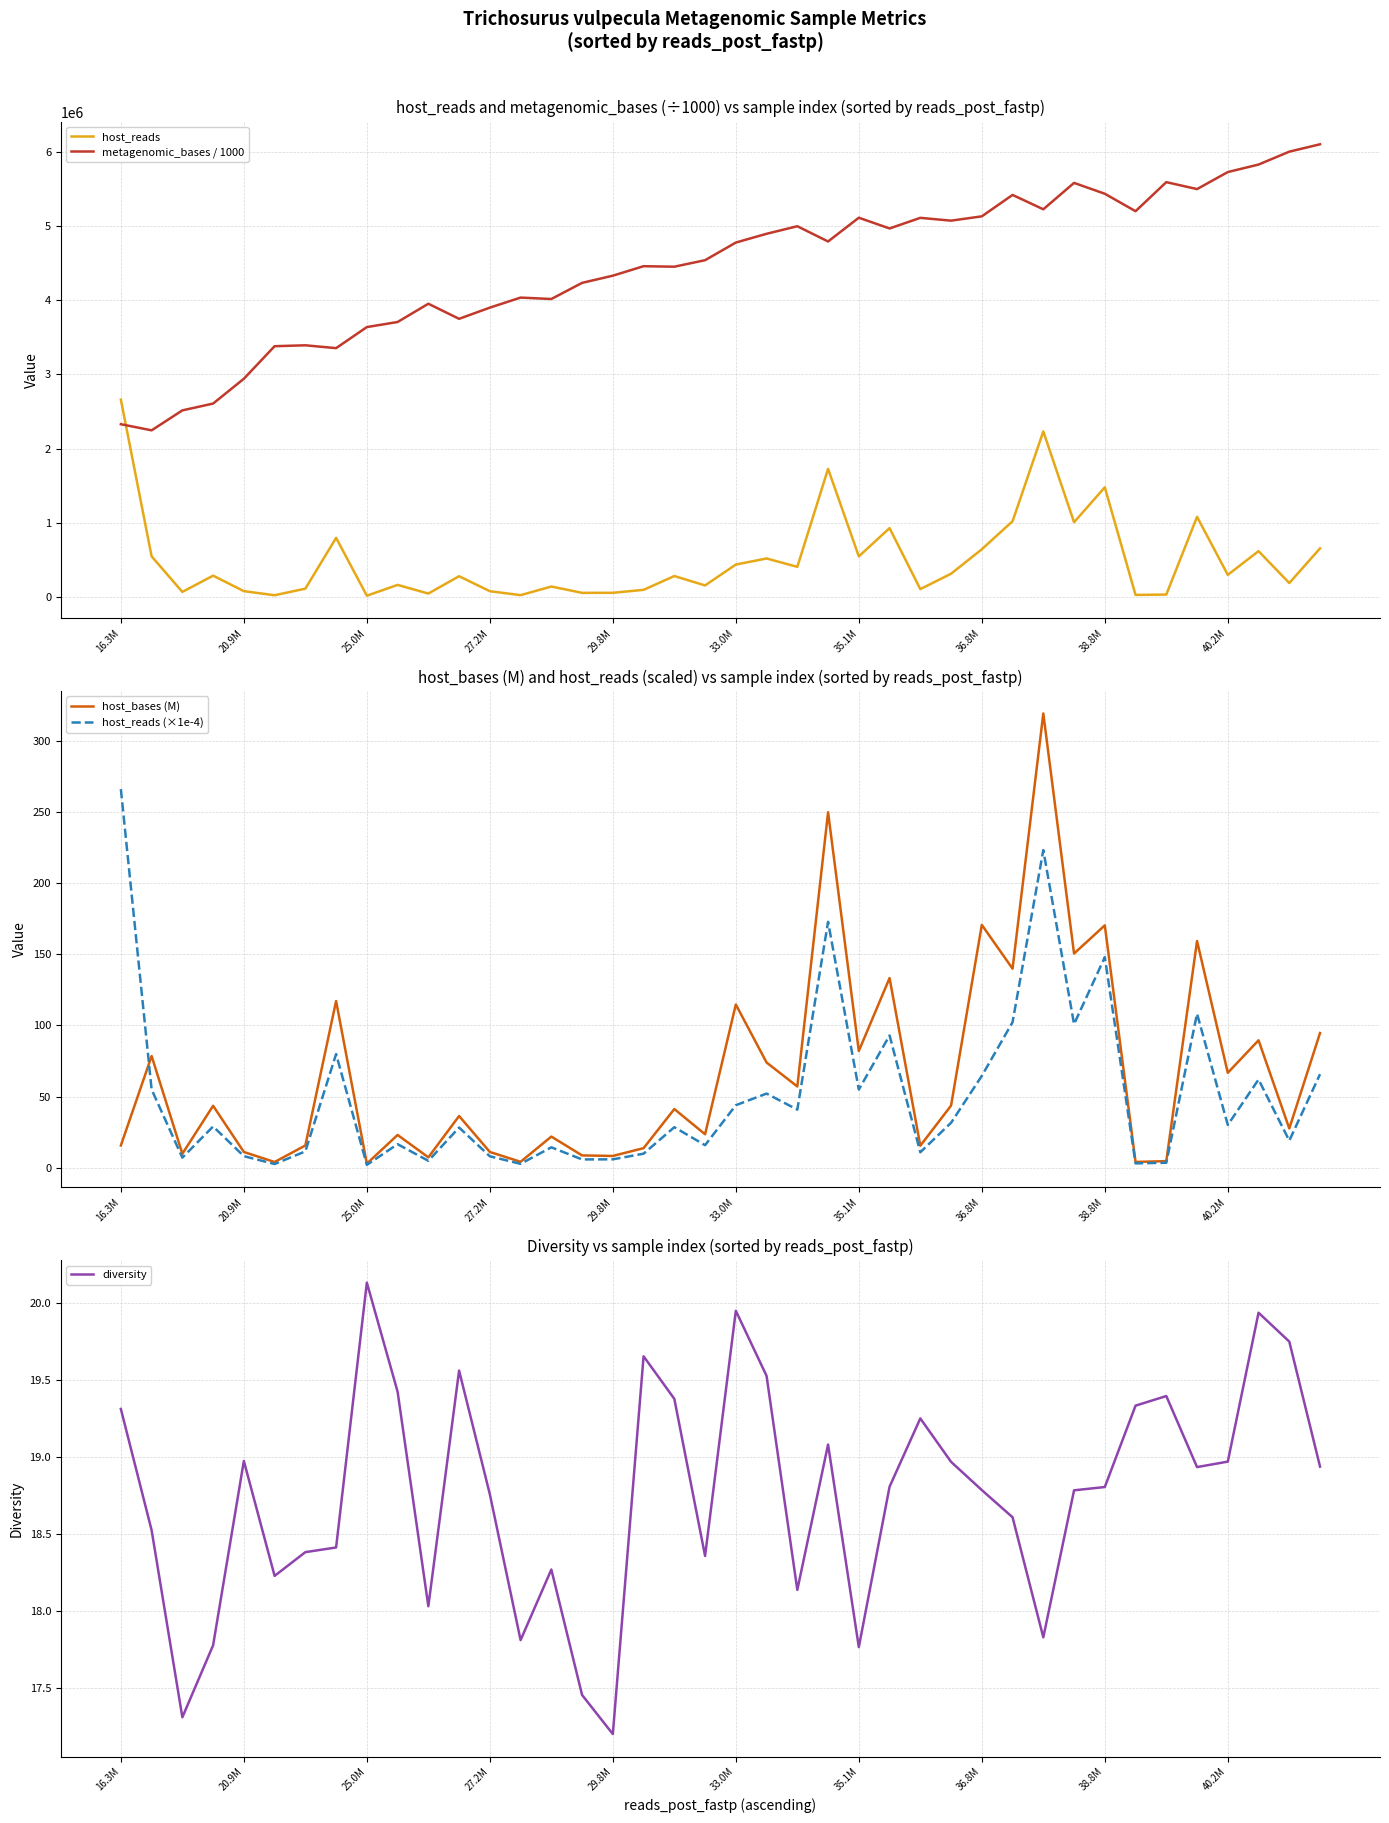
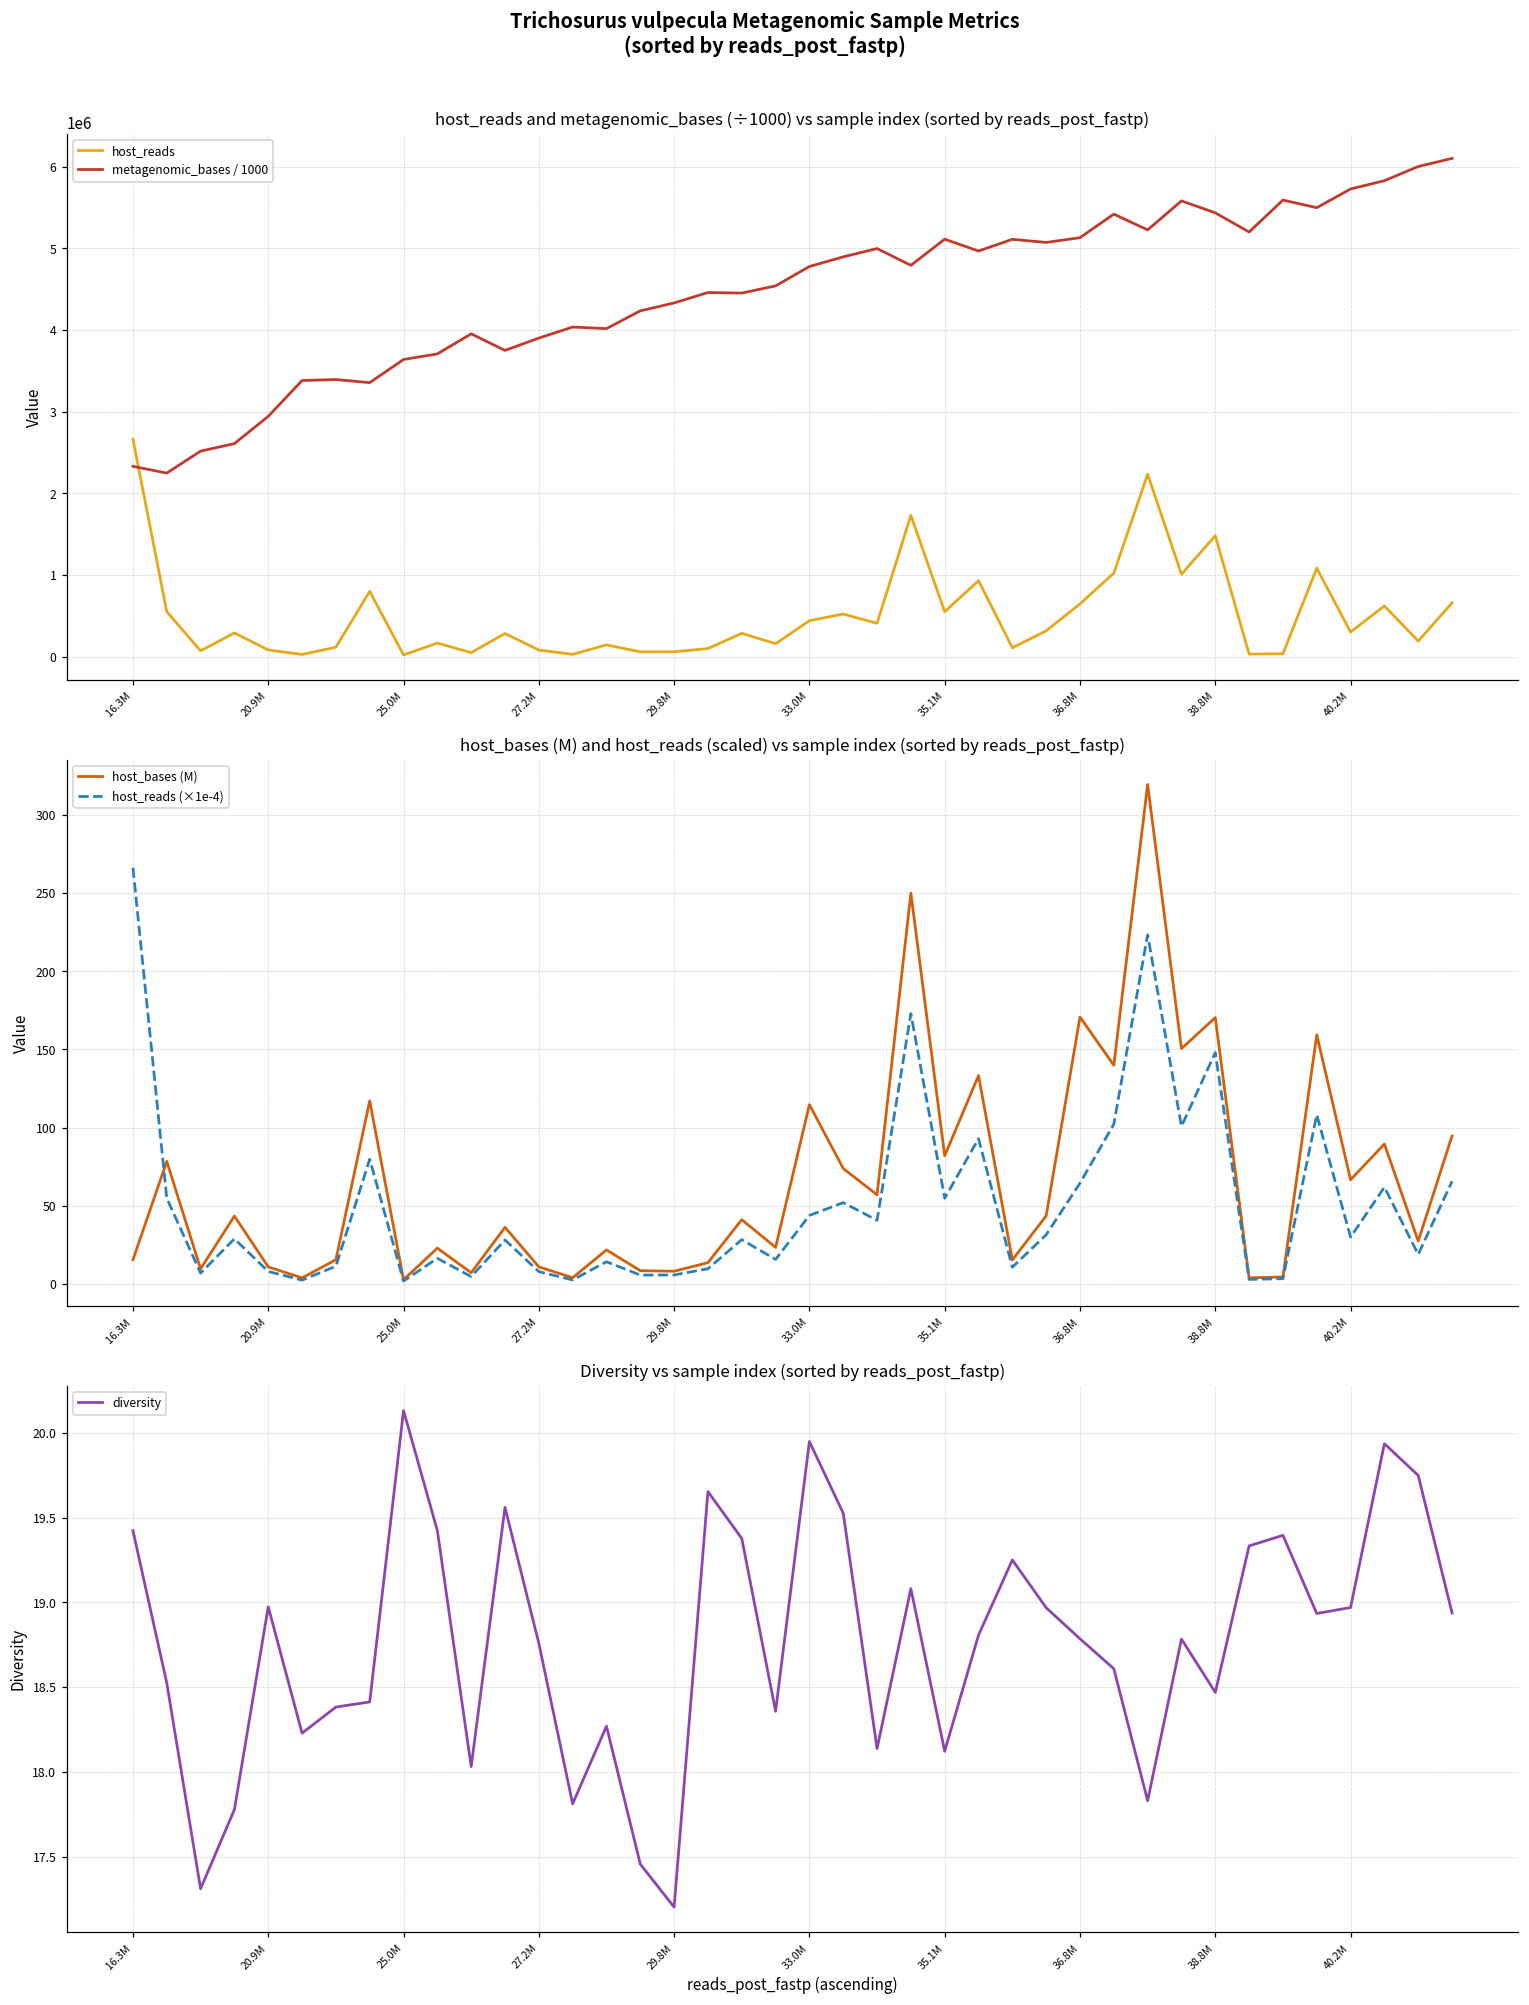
  {
    "host_reads and metagenomic_bases (÷1000) vs sample index (sorted by reads_post_fastp)": {
      "host_reads": {
        "16.3M": 2700000,
        "20.9M": 100000,
        "25.0M": 0,
        "27.2M": 100000,
        "29.8M": 100000,
        "33.0M": 400000,
        "35.1M": 500000,
        "36.8M": 600000,
        "38.8M": 1500000,
        "40.2M": 300000
      },
      "metagenomic_bases / 1000": {
        "16.3M": 2300000,
        "20.9M": 2900000,
        "25.0M": 3600000,
        "27.2M": 3900000,
        "29.8M": 4300000,
        "33.0M": 4800000,
        "35.1M": 5100000,
        "36.8M": 5100000,
        "38.8M": 5400000,
        "40.2M": 5700000
      }
    },
    "host_bases (M) and host_reads (scaled) vs sample index (sorted by reads_post_fastp)": {
      "host_bases (M)": {
        "16.3M": 16,
        "20.9M": 11,
        "27.2M": 11,
        "29.8M": 8,
        "33.0M": 115,
        "35.1M": 82,
        "36.8M": 171,
        "38.8M": 170,
        "40.2M": 67
      },
      "host_reads (×1e-4)": {
        "16.3M": 266,
        "20.9M": 8,
        "27.2M": 8,
        "29.8M": 6,
        "33.0M": 44,
        "35.1M": 55,
        "36.8M": 65,
        "38.8M": 148,
        "40.2M": 30
      }
    },
    "Diversity vs sample index (sorted by reads_post_fastp)": {
-     "16.3M": 19.31,
+     "16.3M": 19.42,
      "20.9M": 18.97,
      "25.0M": 20.13,
      "27.2M": 18.76,
      "29.8M": 17.20,
      "33.0M": 19.95,
-     "35.1M": 17.77,
+     "35.1M": 18.12,
      "36.8M": 18.79,
-     "38.8M": 18.81,
+     "38.8M": 18.47,
      "40.2M": 18.97
    }
  }
